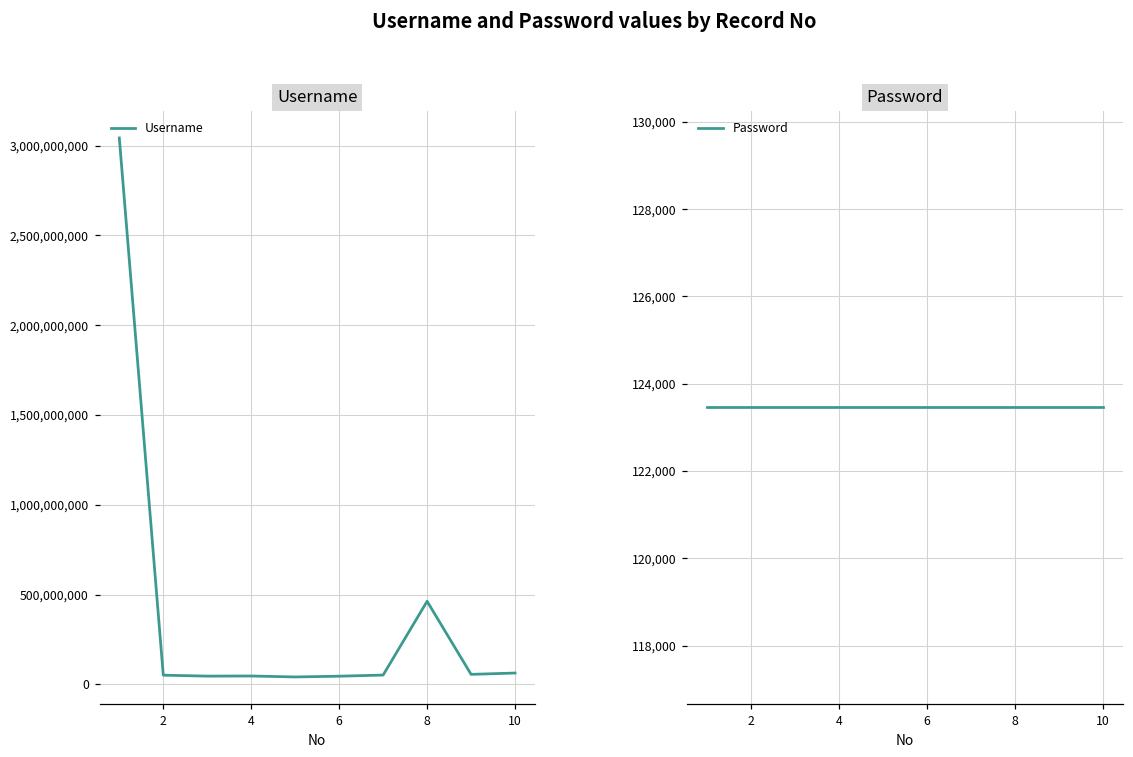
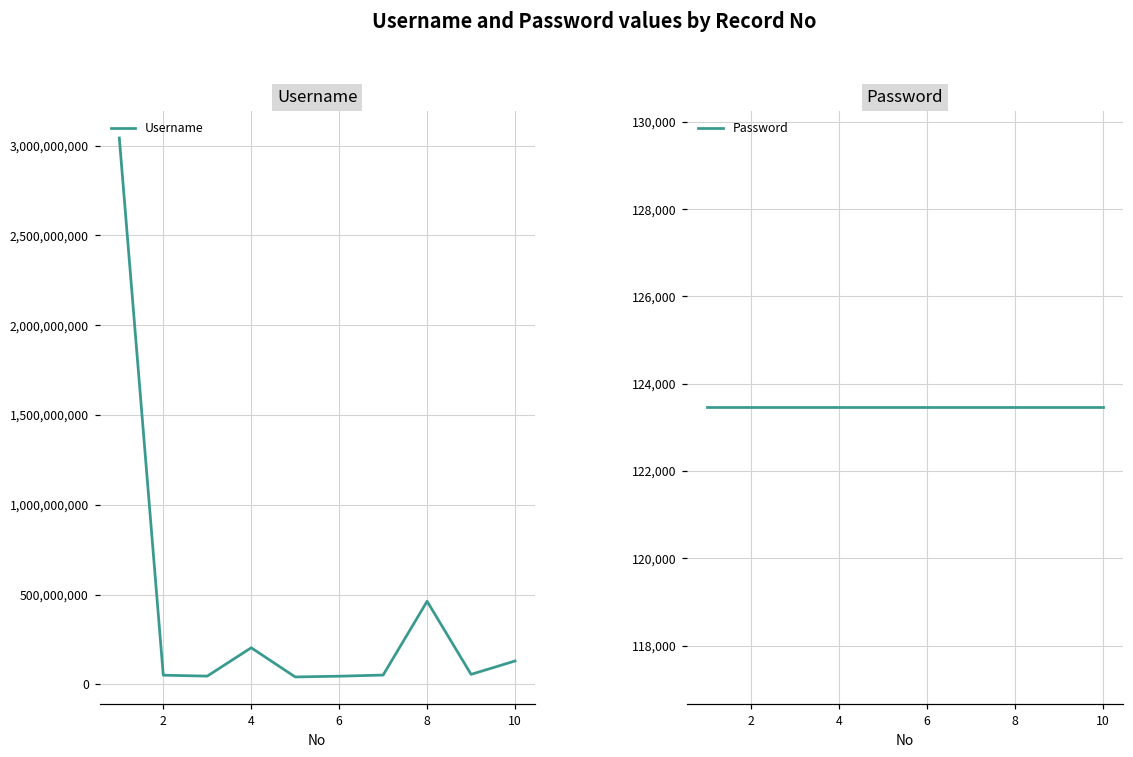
  {
    "Username": {
      "2": "50,000,000",
-     "4": "50,000,000",
+     "4": "200,000,000",
      "6": "50,000,000",
      "8": "460,000,000",
-     "10": "60,000,000"
+     "10": "130,000,000"
    },
    "Password": {
      "2": "123,500",
      "4": "123,500",
      "6": "123,500",
      "8": "123,500",
      "10": "123,500"
    }
  }
